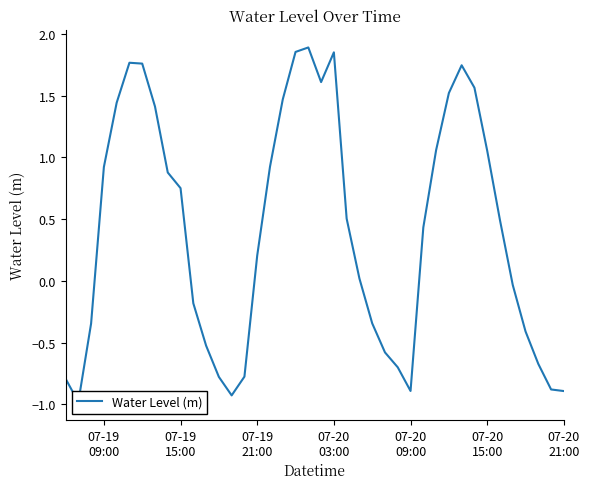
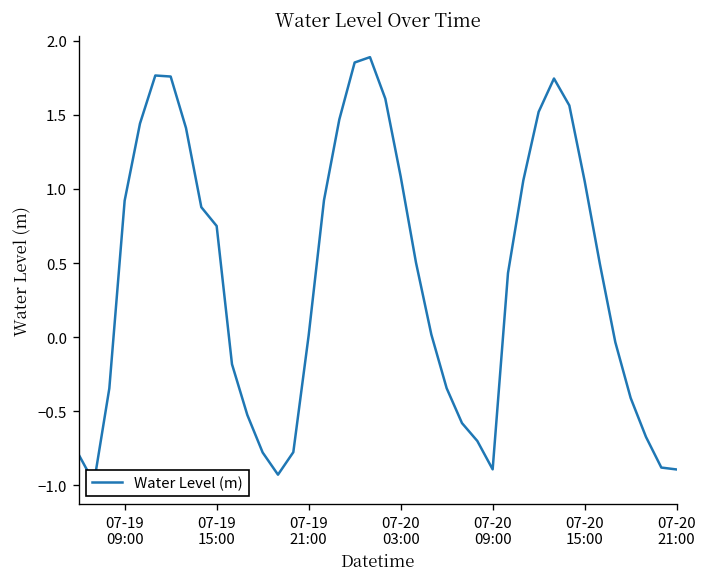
  {
    "07-19 09:00": 0.92,
    "07-19 15:00": 0.75,
-   "07-19 21:00": 0.20,
-   "07-20 03:00": 1.85,
+   "07-19 21:00": 0.01,
+   "07-20 03:00": 1.08,
    "07-20 09:00": -0.89,
    "07-20 15:00": 1.05,
    "07-20 21:00": -0.89
  }
